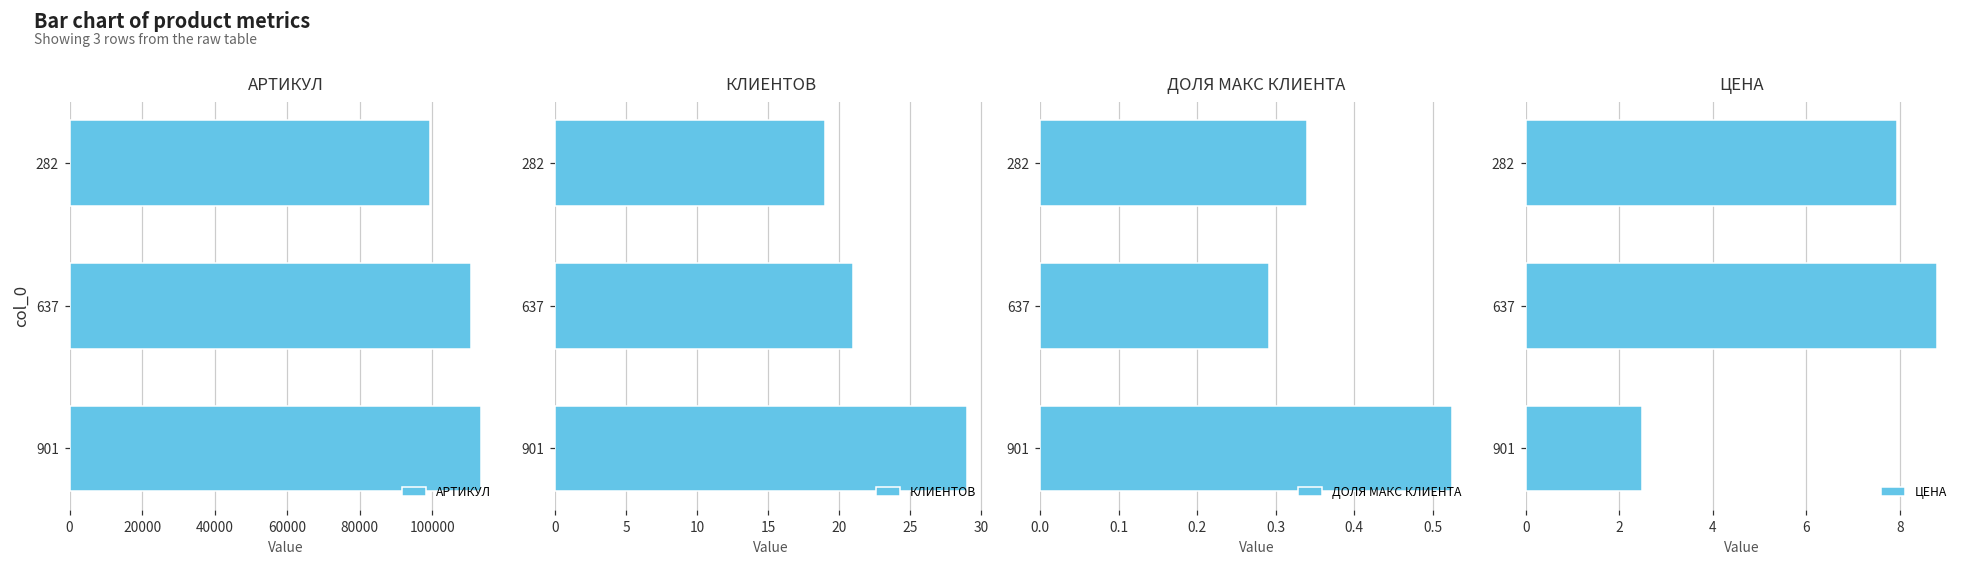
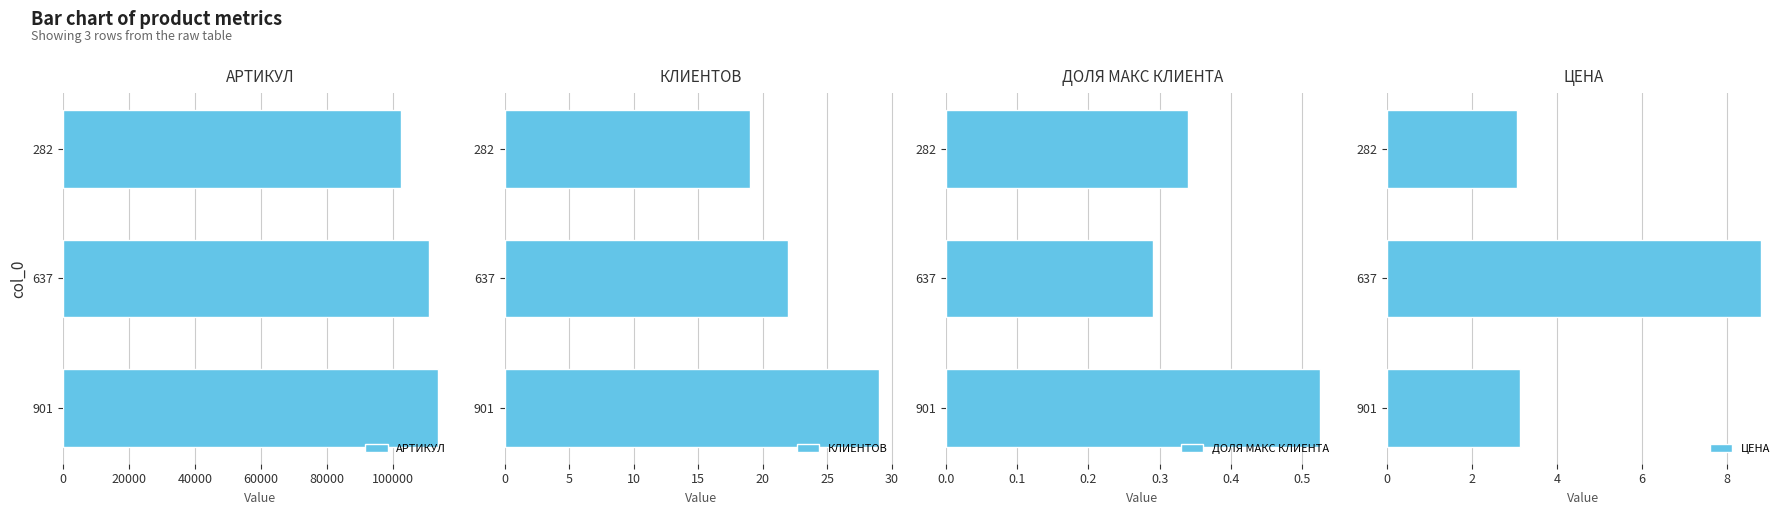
  {
    "АРТИКУЛ": {
-     "282": 99000,
+     "282": 102000,
      "637": 111000,
      "901": 114000
    },
    "КЛИЕНТОВ": {
      "282": 19,
-     "637": 21,
+     "637": 22,
      "901": 29
    },
    "ДОЛЯ МАКС КЛИЕНТА": {
      "282": 0.34,
      "637": 0.29,
      "901": 0.52
    },
    "ЦЕНА": {
-     "282": 7.9,
+     "282": 3.1,
      "637": 8.8,
-     "901": 2.5
+     "901": 3.1
    }
  }
